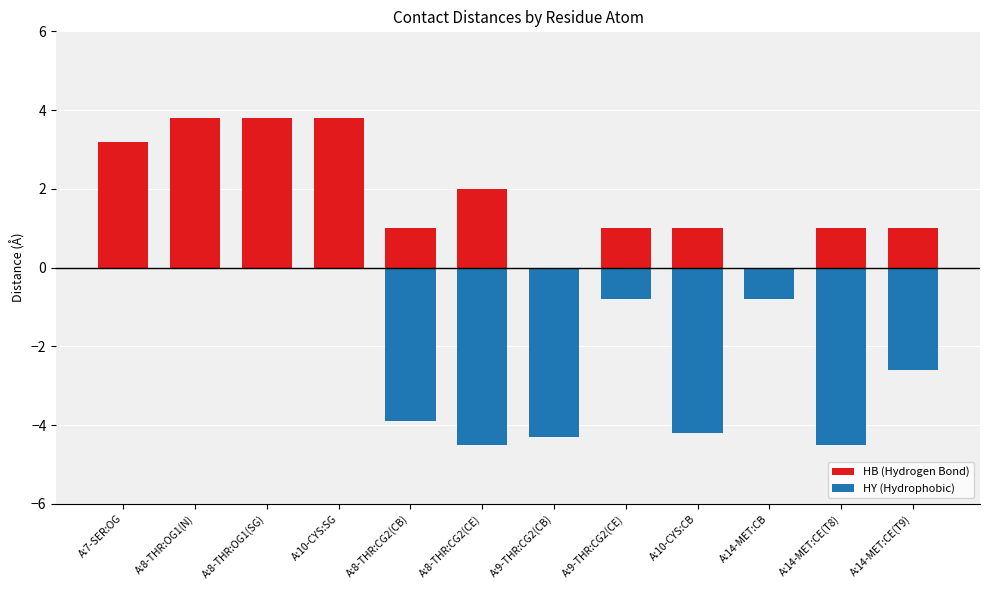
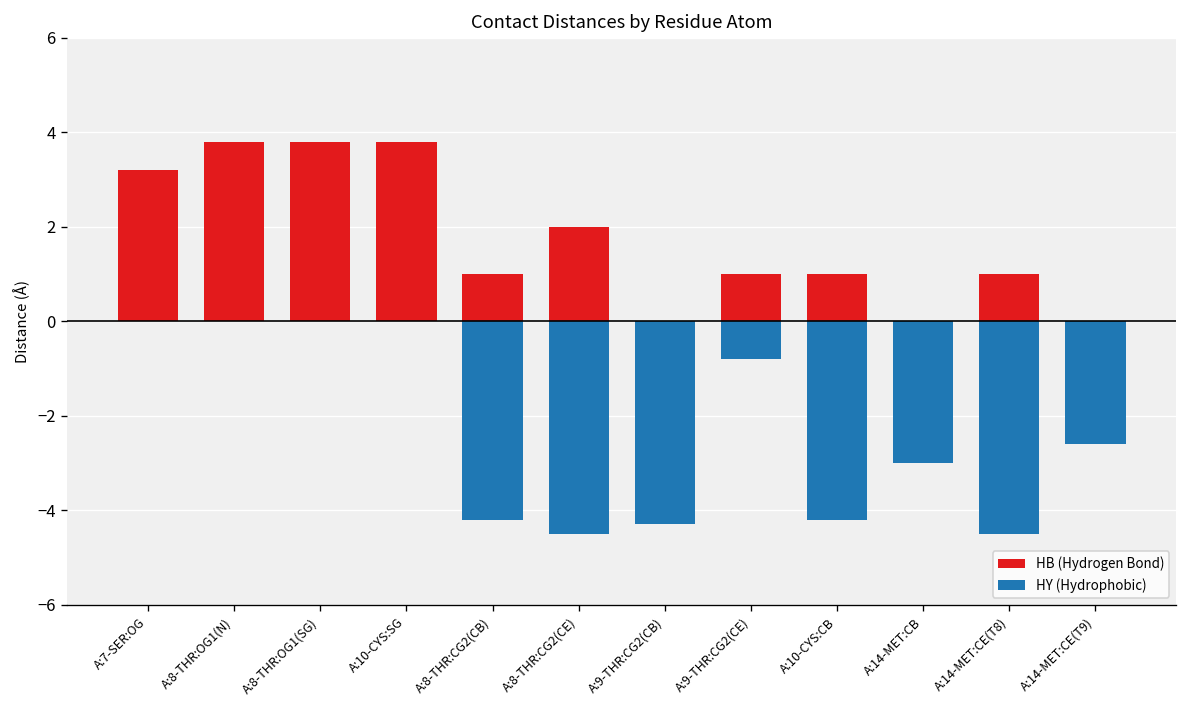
  {
    "HB (Hydrogen Bond)": {
      "A:7-SER:OG": 3.2,
      "A:8-THR:OG1(N)": 3.8,
      "A:8-THR:OG1(SG)": 3.8,
      "A:10-CYS:SG": 3.8,
      "A:8-THR:CG2(CB)": 1,
      "A:8-THR:CG2(CE)": 2,
      "A:9-THR:CG2(CB)": 0,
      "A:9-THR:CG2(CE)": 1,
      "A:10-CYS:CB": 1,
      "A:14-MET:CB": 0,
      "A:14-MET:CE(T8)": 1,
-     "A:14-MET:CE(T9)": 1
+     "A:14-MET:CE(T9)": 0
    },
    "HY (Hydrophobic)": {
      "A:7-SER:OG": 0.0,
      "A:8-THR:OG1(N)": 0.0,
      "A:8-THR:OG1(SG)": 0.0,
      "A:10-CYS:SG": 0.0,
-     "A:8-THR:CG2(CB)": -3.9,
+     "A:8-THR:CG2(CB)": -4.2,
      "A:8-THR:CG2(CE)": -4.5,
      "A:9-THR:CG2(CB)": -4.3,
      "A:9-THR:CG2(CE)": -0.8,
      "A:10-CYS:CB": -4.2,
-     "A:14-MET:CB": -0.8,
+     "A:14-MET:CB": -3.0,
      "A:14-MET:CE(T8)": -4.5,
      "A:14-MET:CE(T9)": -2.6
    }
  }
